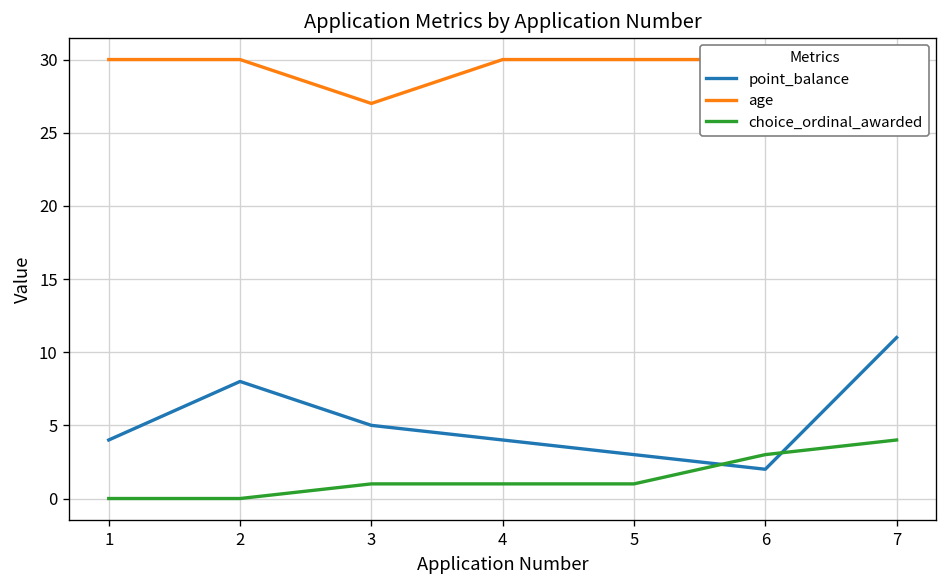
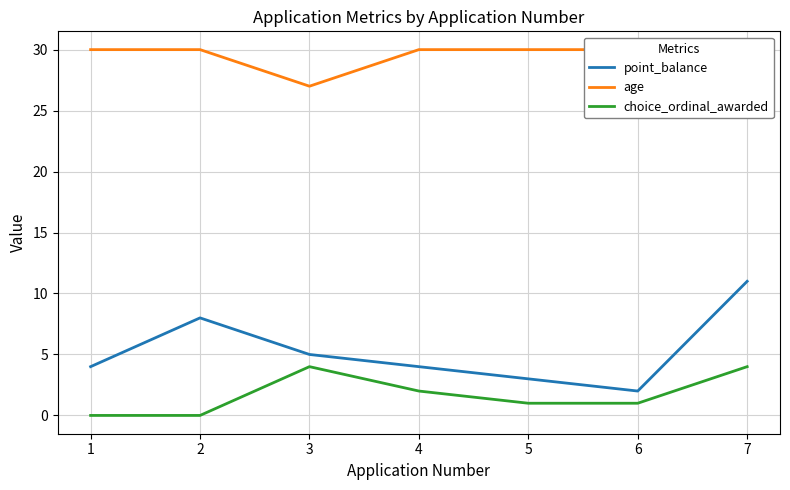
  {
    "point_balance": {
      "1": 4,
      "2": 8,
      "3": 5,
      "4": 4,
      "5": 3,
      "6": 2,
      "7": 11
    },
    "age": {
      "1": 30,
      "2": 30,
      "3": 27,
      "4": 30,
      "5": 30
    },
    "choice_ordinal_awarded": {
      "1": 0,
      "2": 0,
-     "3": 1,
-     "4": 1,
+     "3": 4,
+     "4": 2,
      "5": 1,
-     "6": 3,
+     "6": 1,
      "7": 4
    }
  }
